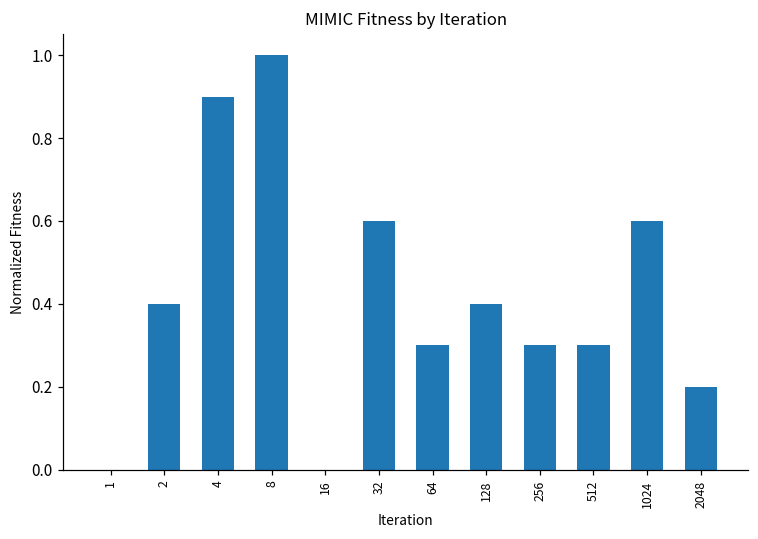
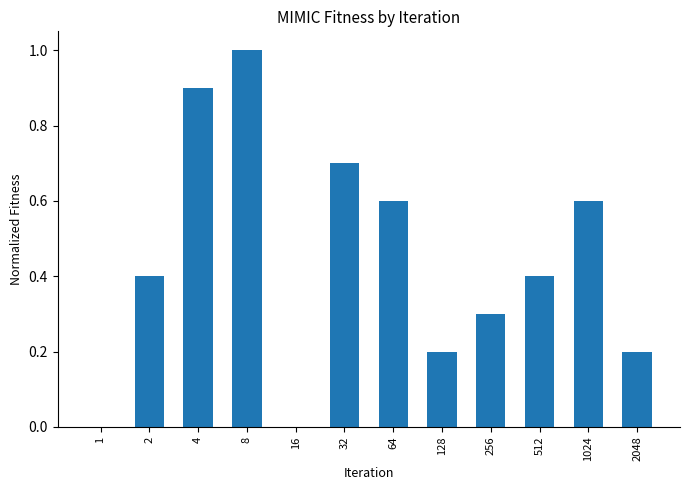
  {
    "1": 0.00,
    "2": 0.40,
    "4": 0.90,
    "8": 1.00,
    "16": 0.00,
-   "32": 0.60,
-   "64": 0.30,
-   "128": 0.40,
+   "32": 0.70,
+   "64": 0.60,
+   "128": 0.20,
    "256": 0.30,
-   "512": 0.30,
+   "512": 0.40,
    "1024": 0.60,
    "2048": 0.20
  }
